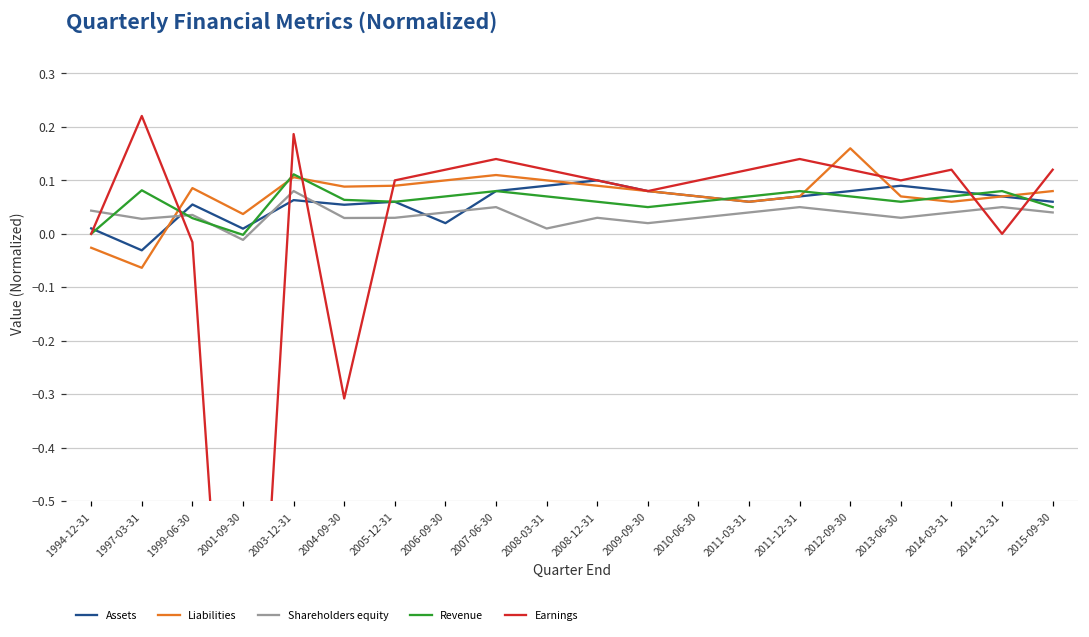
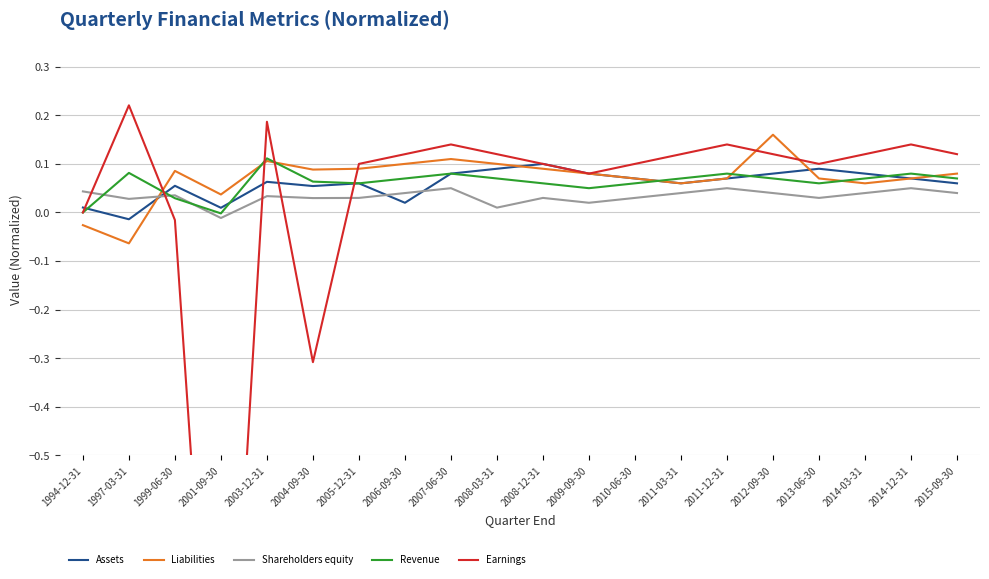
  {
    "Assets": {
      "1994-12-31": 0.01,
-     "1997-03-31": -0.03,
+     "1997-03-31": -0.01,
      "1999-06-30": 0.05,
      "2001-09-30": 0.01,
      "2003-12-31": 0.06,
      "2004-09-30": 0.05,
      "2006-09-30": 0.02,
      "2008-03-31": 0.09,
      "2012-09-30": 0.08,
      "2013-06-30": 0.09,
      "2014-03-31": 0.08,
      "2015-09-30": 0.06
    },
    "Liabilities": {
      "1994-12-31": -0.03,
      "1997-03-31": -0.06,
      "1999-06-30": 0.09,
      "2001-09-30": 0.04,
      "2003-12-31": 0.11,
      "2004-09-30": 0.09,
      "2005-12-31": 0.09,
      "2006-09-30": 0.10,
      "2007-06-30": 0.11,
      "2008-03-31": 0.10,
      "2008-12-31": 0.09,
      "2012-09-30": 0.16,
      "2013-06-30": 0.07,
      "2014-03-31": 0.06,
      "2015-09-30": 0.08
    },
    "Shareholders equity": {
      "1994-12-31": 0.04,
      "1997-03-31": 0.03,
      "1999-06-30": 0.04,
      "2001-09-30": -0.01,
-     "2003-12-31": 0.08,
+     "2003-12-31": 0.03,
      "2004-09-30": 0.03,
      "2005-12-31": 0.03,
      "2006-09-30": 0.04,
      "2007-06-30": 0.05,
      "2008-03-31": 0.01,
      "2008-12-31": 0.03,
      "2009-09-30": 0.02,
      "2010-06-30": 0.03,
      "2011-03-31": 0.04,
      "2011-12-31": 0.05,
      "2012-09-30": 0.04,
      "2013-06-30": 0.03,
      "2014-03-31": 0.04,
      "2014-12-31": 0.05,
      "2015-09-30": 0.04
    },
    "Revenue": {
      "1997-03-31": 0.08,
      "1999-06-30": 0.03,
      "2001-09-30": 0.00,
      "2003-12-31": 0.11,
      "2004-09-30": 0.06,
      "2006-09-30": 0.07,
      "2008-03-31": 0.07,
      "2008-12-31": 0.06,
      "2009-09-30": 0.05,
      "2010-06-30": 0.06,
      "2011-03-31": 0.07,
      "2011-12-31": 0.08,
      "2012-09-30": 0.07,
      "2013-06-30": 0.06,
      "2014-03-31": 0.07,
      "2014-12-31": 0.08,
-     "2015-09-30": 0.05
+     "2015-09-30": 0.07
    },
    "Earnings": {
      "1997-03-31": 0.22,
      "1999-06-30": -0.02,
      "2003-12-31": 0.19,
      "2004-09-30": -0.31,
      "2005-12-31": 0.10,
      "2006-09-30": 0.12,
      "2007-06-30": 0.14,
      "2008-03-31": 0.12,
      "2010-06-30": 0.10,
      "2011-03-31": 0.12,
      "2011-12-31": 0.14,
      "2012-09-30": 0.12,
      "2013-06-30": 0.10,
      "2014-03-31": 0.12,
-     "2014-12-31": 0.00,
+     "2014-12-31": 0.14,
      "2015-09-30": 0.12
    }
  }
